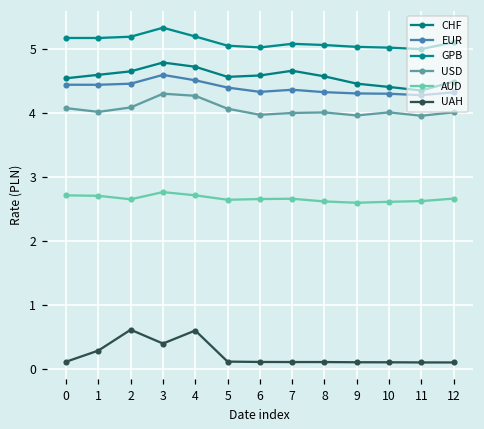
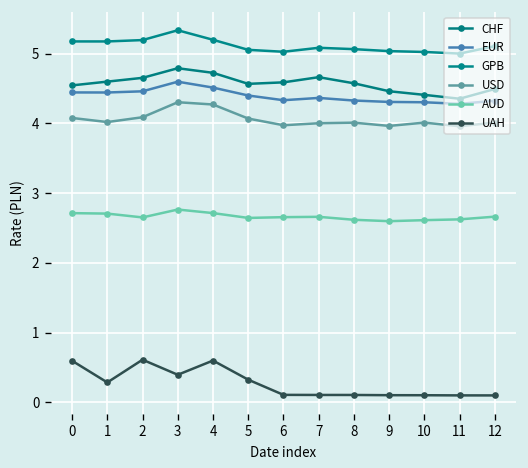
  {
    "UAH": {
-     "0": 0.1,
+     "0": 0.6,
      "1": 0.3,
      "2": 0.6,
      "3": 0.4,
      "4": 0.6,
-     "5": 0.1,
+     "5": 0.3,
      "6": 0.1,
      "7": 0.1,
      "8": 0.1,
      "9": 0.1,
      "10": 0.1,
      "11": 0.1,
      "12": 0.1
    }
  }
